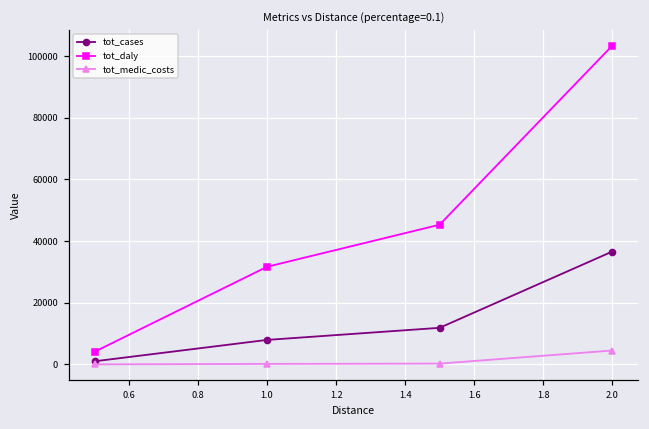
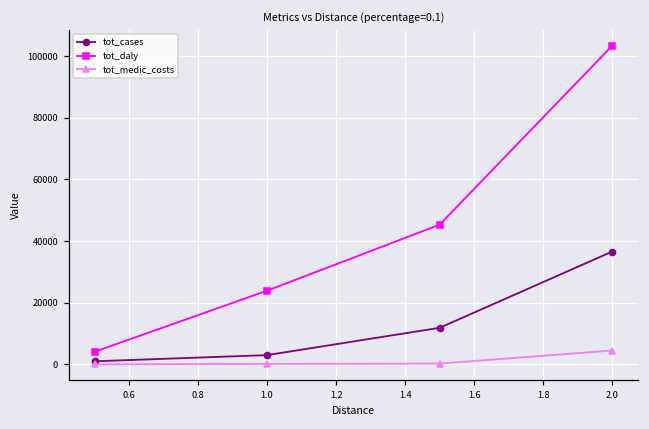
  {
    "tot_cases": {
-     "1.0": 8000,
+     "1.0": 3000,
      "2.0": 37000
    },
    "tot_daly": {
-     "1.0": 32000,
+     "1.0": 24000,
      "2.0": 103000
    },
    "tot_medic_costs": {
      "1.0": 0,
      "2.0": 5000
    }
  }
